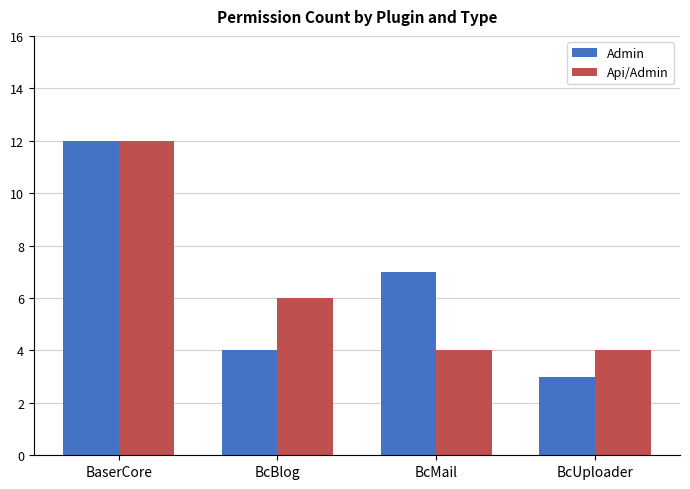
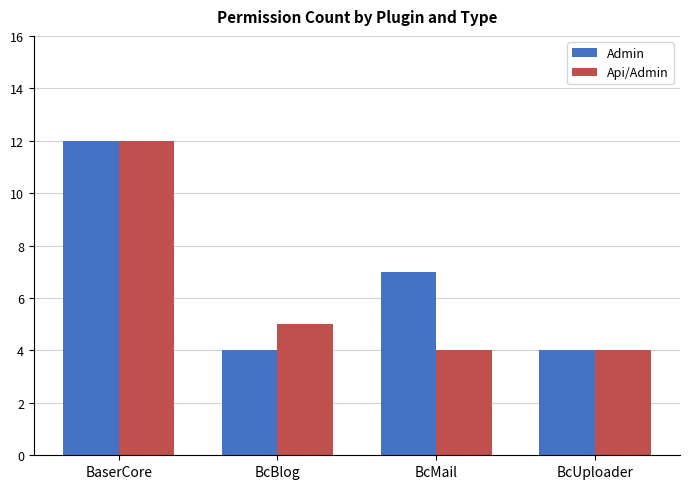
  {
    "Admin": {
      "BaserCore": 12,
      "BcBlog": 4,
      "BcMail": 7,
-     "BcUploader": 3
+     "BcUploader": 4
    },
    "Api/Admin": {
      "BaserCore": 12,
-     "BcBlog": 6,
+     "BcBlog": 5,
      "BcMail": 4,
      "BcUploader": 4
    }
  }
